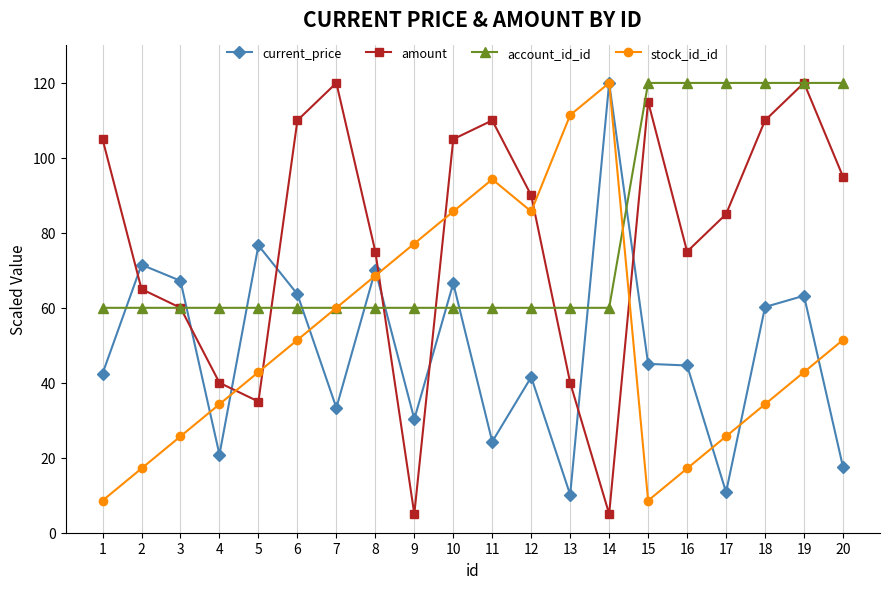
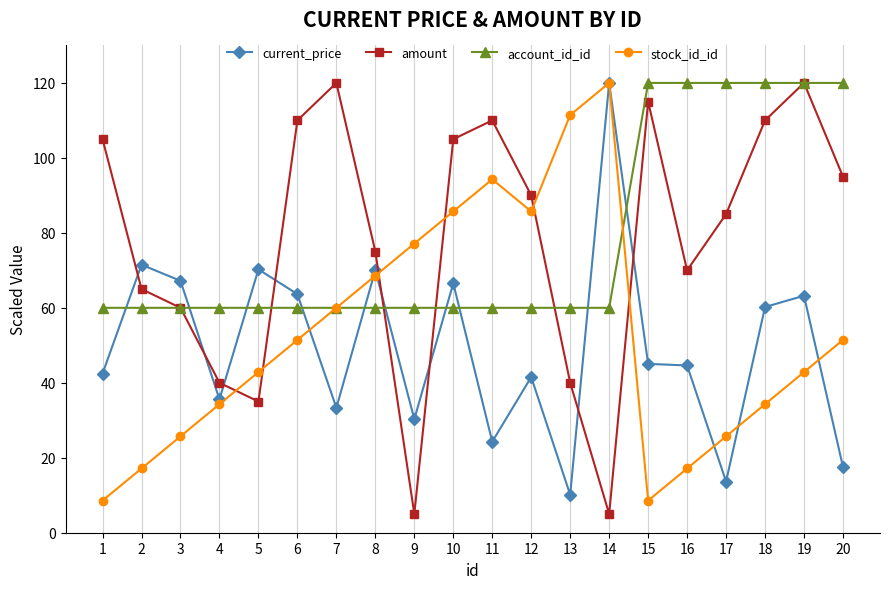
  {
    "current_price": {
      "1": 42,
      "2": 71,
      "3": 67,
-     "4": 21,
-     "5": 77,
+     "4": 36,
+     "5": 70,
      "6": 64,
      "7": 33,
      "8": 70,
      "9": 30,
      "10": 67,
      "11": 24,
      "12": 42,
      "13": 10,
      "15": 45,
      "16": 45,
-     "17": 11,
+     "17": 14,
      "18": 60,
      "19": 63,
      "20": 18
    },
    "amount": {
      "1": 105,
      "2": 65,
      "4": 40,
      "5": 35,
      "6": 110,
      "7": 120,
      "8": 75,
      "9": 5,
      "10": 105,
      "11": 110,
      "12": 90,
      "13": 40,
      "14": 5,
      "15": 115,
-     "16": 75,
+     "16": 70,
      "17": 85,
      "18": 110,
      "20": 95
    },
    "account_id_id": {
      "1": 60,
      "2": 60,
      "4": 60,
      "5": 60,
      "6": 60,
      "8": 60,
      "9": 60,
      "10": 60,
      "11": 60,
      "12": 60,
      "13": 60,
      "14": 60,
      "15": 120,
      "16": 120,
      "17": 120,
      "18": 120,
      "20": 120
    },
    "stock_id_id": {
      "1": 9,
      "2": 17,
      "3": 26,
      "4": 34,
      "5": 43,
      "6": 51,
      "8": 69,
      "9": 77,
      "10": 86,
      "11": 94,
      "12": 86,
      "13": 111,
      "15": 9,
      "16": 17,
      "17": 26,
      "18": 34,
      "19": 43,
      "20": 51
    }
  }
